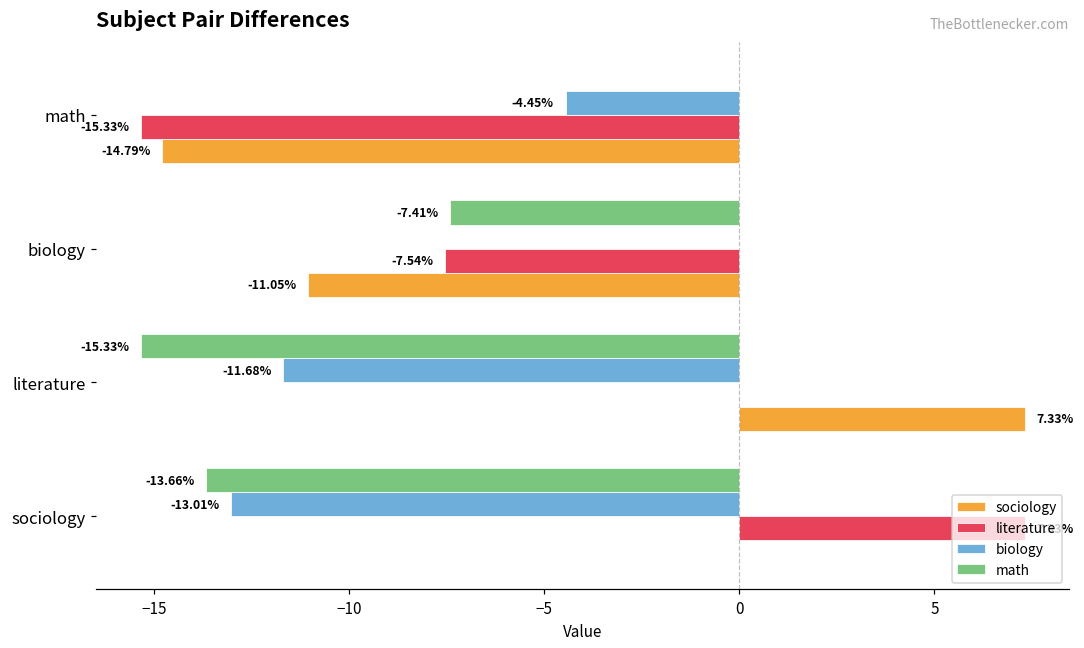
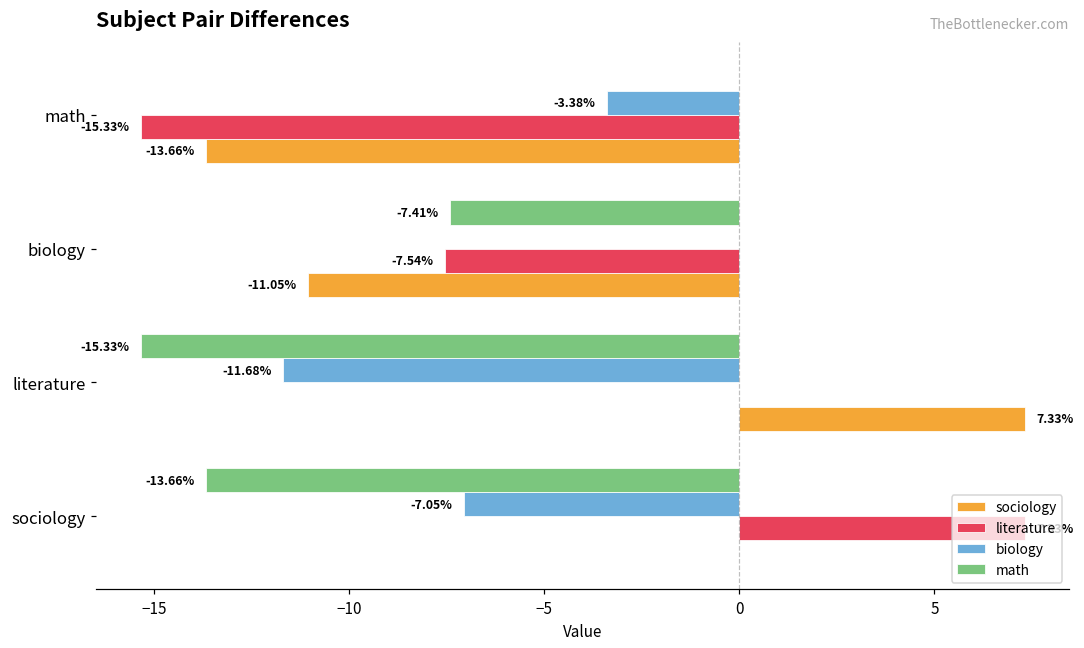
  {
    "sociology": {
-     "math": "-14.79%",
+     "math": "-13.66%",
      "biology": "-11.05%",
      "literature": "7.33%"
    },
    "literature": {
      "math": "-15.33%",
      "biology": "-7.54%"
    },
    "biology": {
-     "math": "-4.45%",
+     "math": "-3.38%",
      "literature": "-11.68%",
-     "sociology": "-13.01%"
+     "sociology": "-7.05%"
    },
    "math": {
      "biology": "-7.41%",
      "literature": "-15.33%",
      "sociology": "-13.66%"
    }
  }
